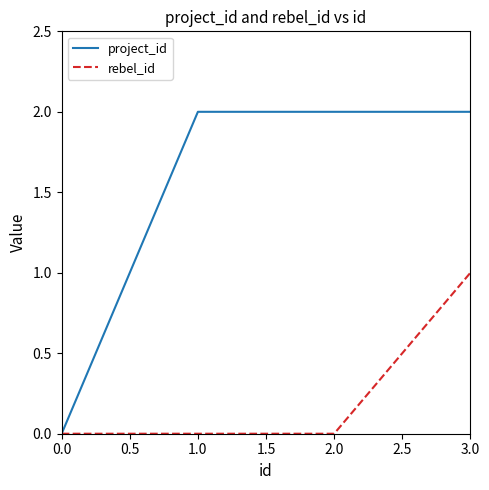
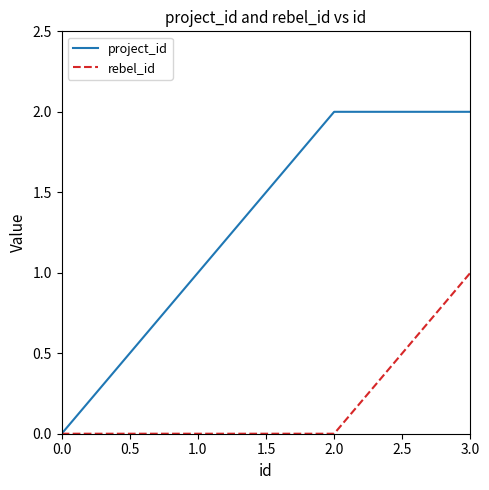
  {
    "project_id": {
-     "1.0": 2,
+     "1.0": 1,
      "2.0": 2,
      "3.0": 2
    },
    "rebel_id": {
      "1.0": 0,
      "2.0": 0,
      "3.0": 1
    }
  }
